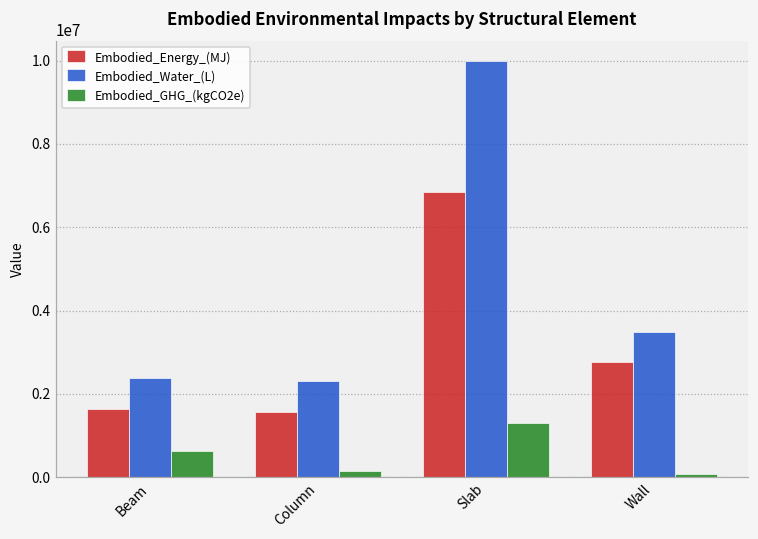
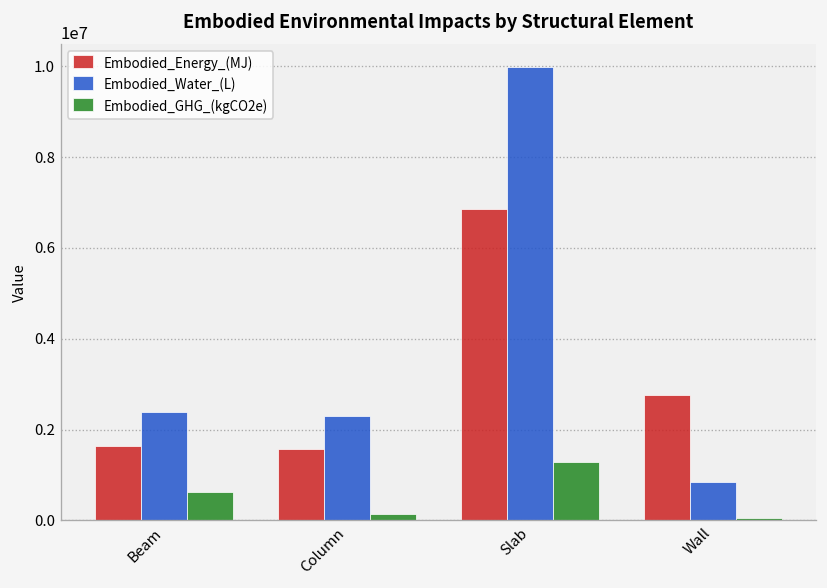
  {
    "Embodied_Energy_(MJ)": {
      "Beam": 1600000,
      "Column": 1600000,
      "Slab": 6900000,
      "Wall": 2800000
    },
    "Embodied_Water_(L)": {
      "Beam": 2400000,
      "Column": 2300000,
      "Slab": 10000000,
-     "Wall": 3500000
+     "Wall": 800000
    },
    "Embodied_GHG_(kgCO2e)": {
      "Beam": 600000,
      "Column": 100000,
      "Slab": 1300000
    }
  }
